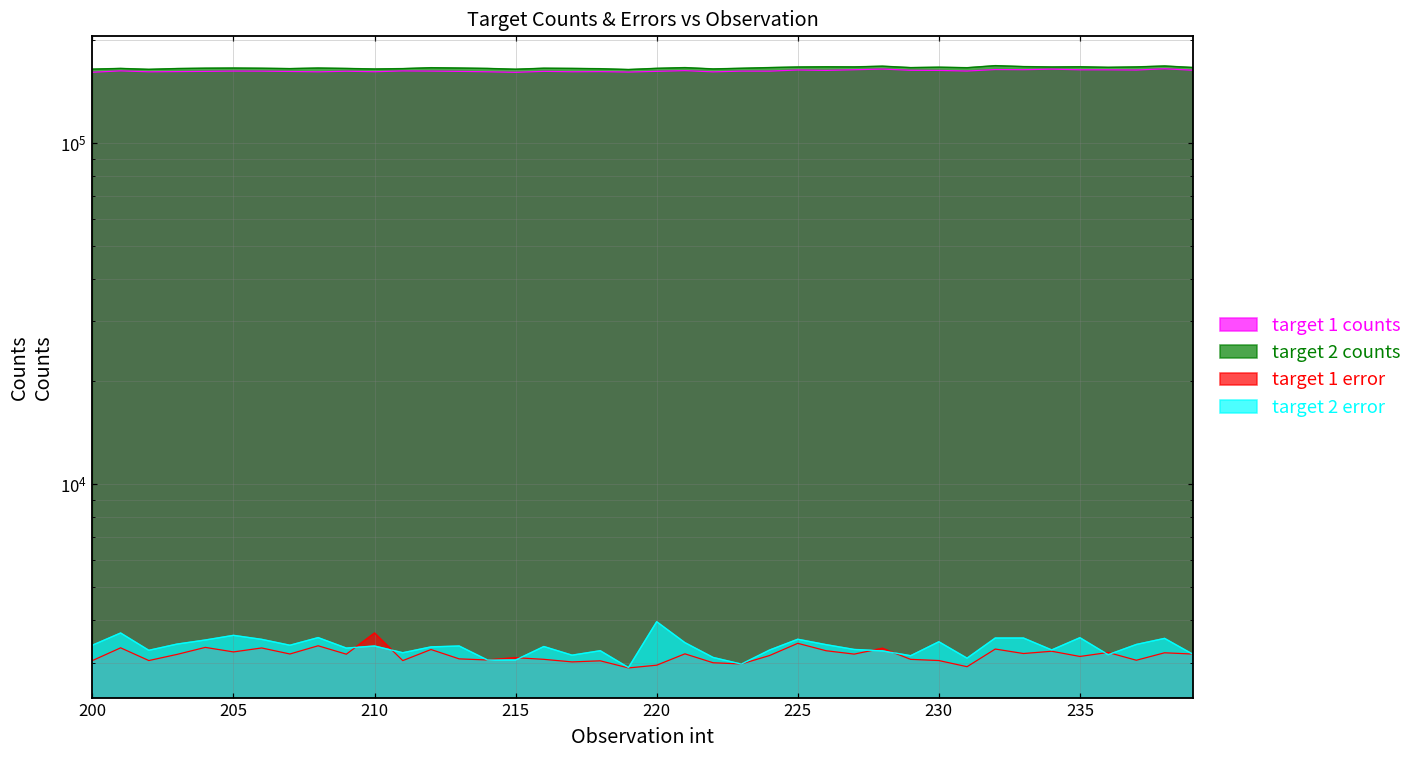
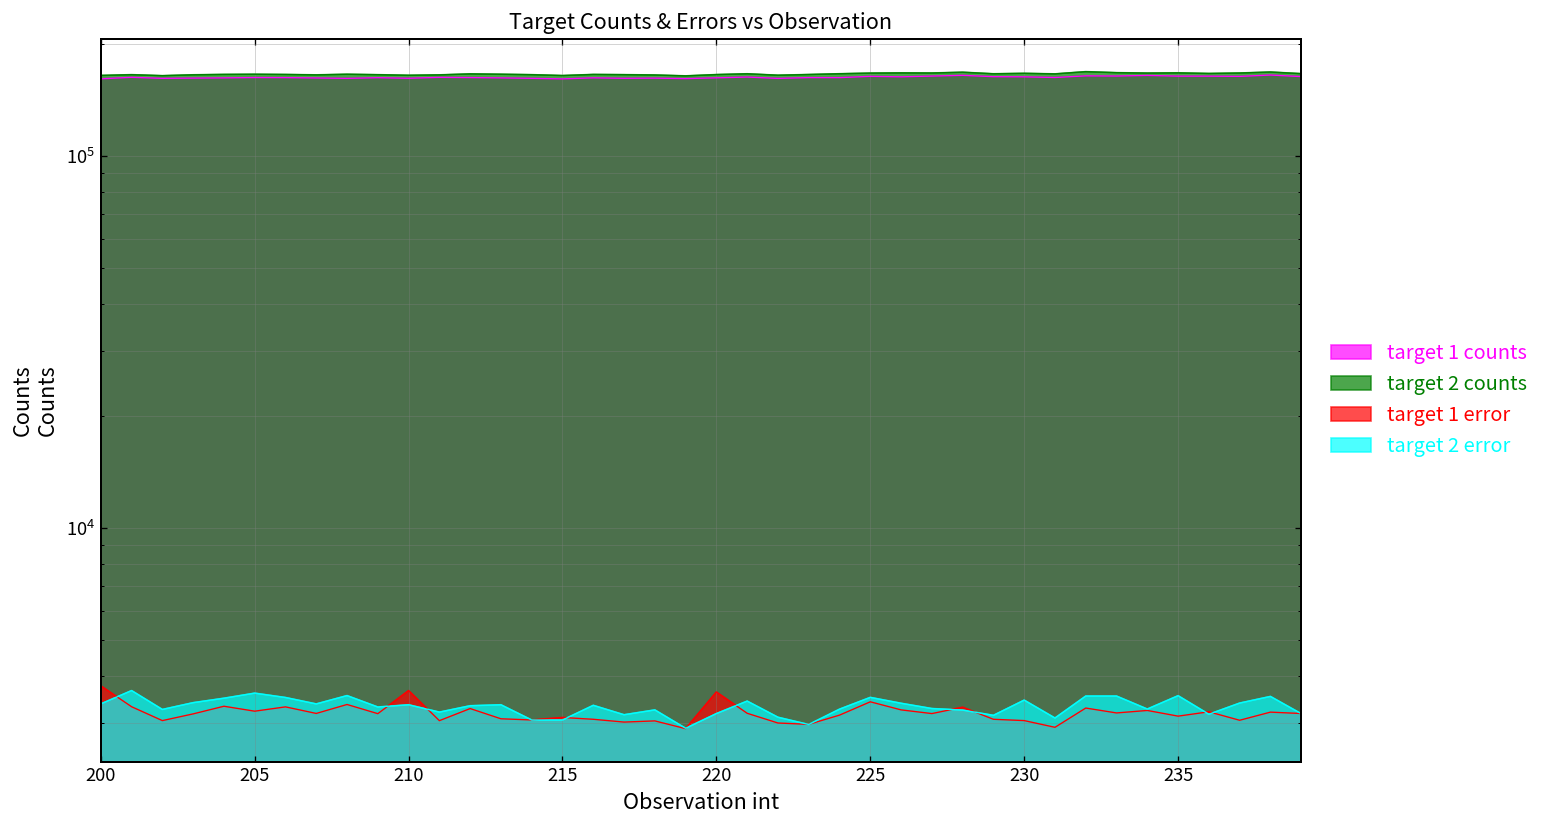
  {
    "target 1 counts": {
      "200": 160000,
      "205": 160000,
      "215": 160000,
      "220": 160000,
      "225": 160000,
      "230": 160000,
      "235": 160000
    },
    "target 2 counts": {
      "200": 160000,
      "205": 170000,
      "215": 160000,
      "220": 170000,
      "225": 170000,
      "230": 170000,
      "235": 170000
    },
    "target 1 error": {
-     "200": 3000,
+     "200": 3800,
      "205": 3200,
      "210": 3700,
-     "220": 2900,
+     "220": 3600,
      "225": 3400,
      "230": 3000,
      "235": 3100
    },
    "target 2 error": {
      "200": 3400,
      "205": 3600,
      "210": 3400,
-     "220": 4000,
+     "220": 3200,
      "225": 3500,
      "230": 3500,
      "235": 3500
    }
  }
